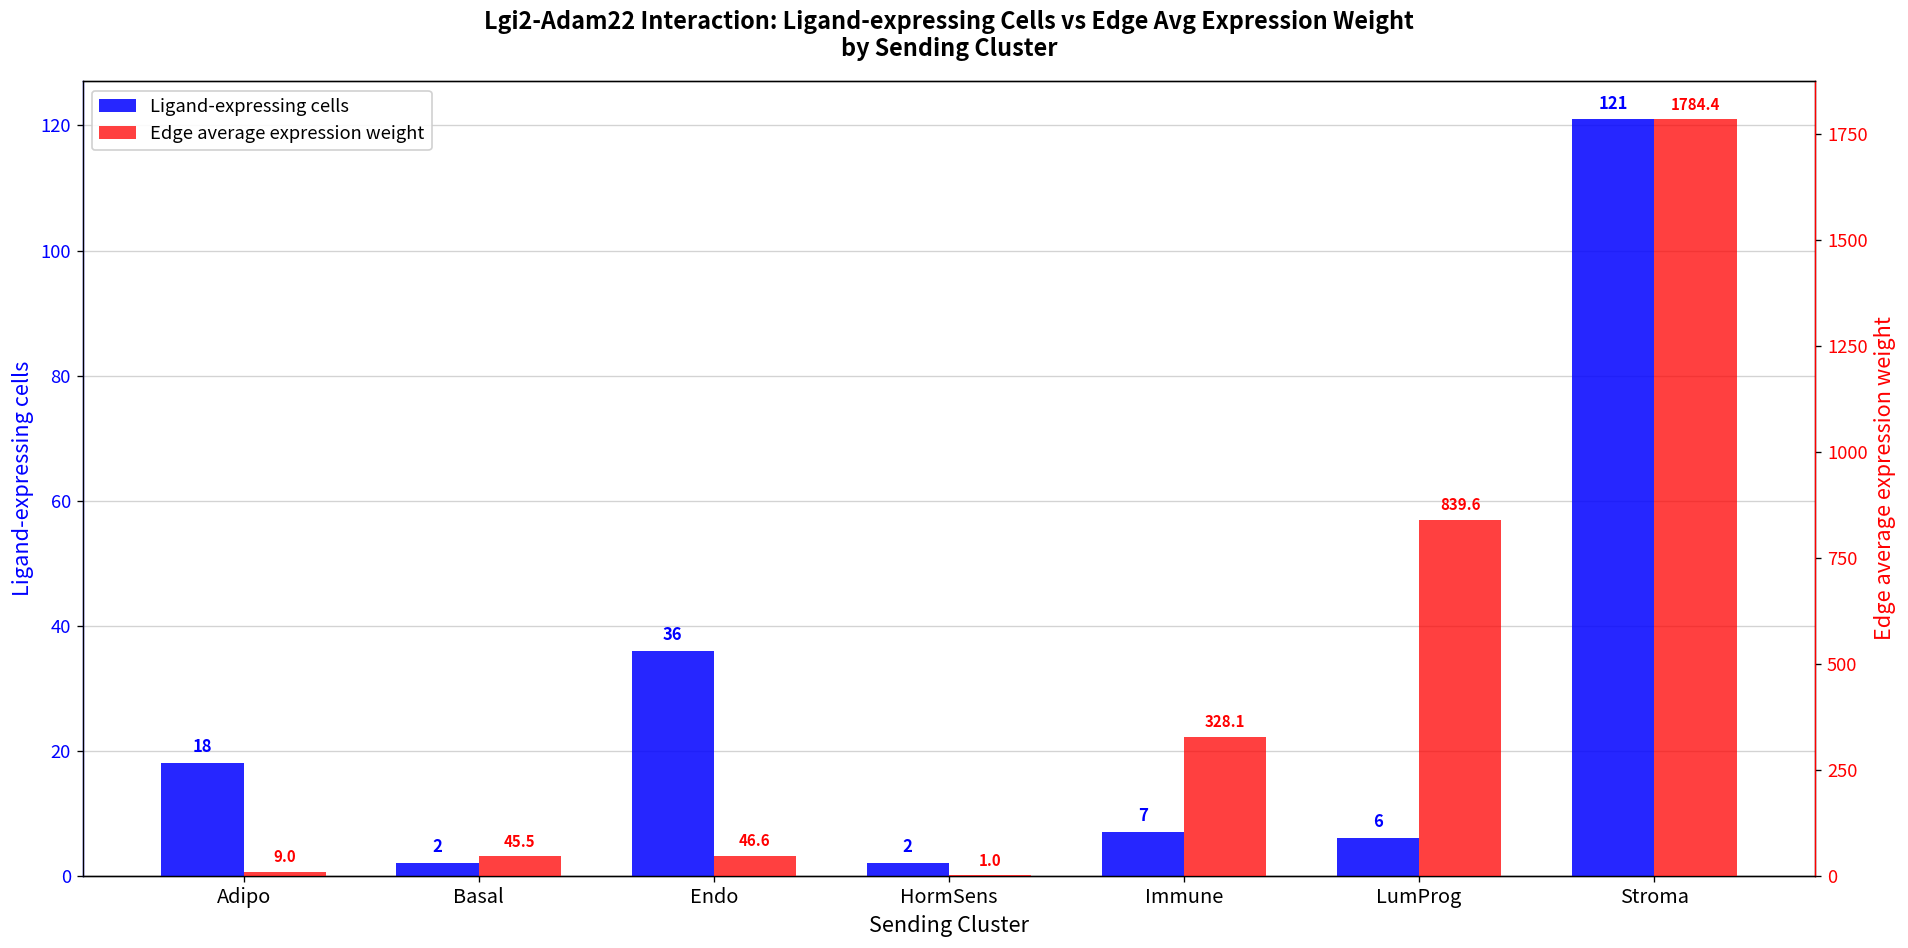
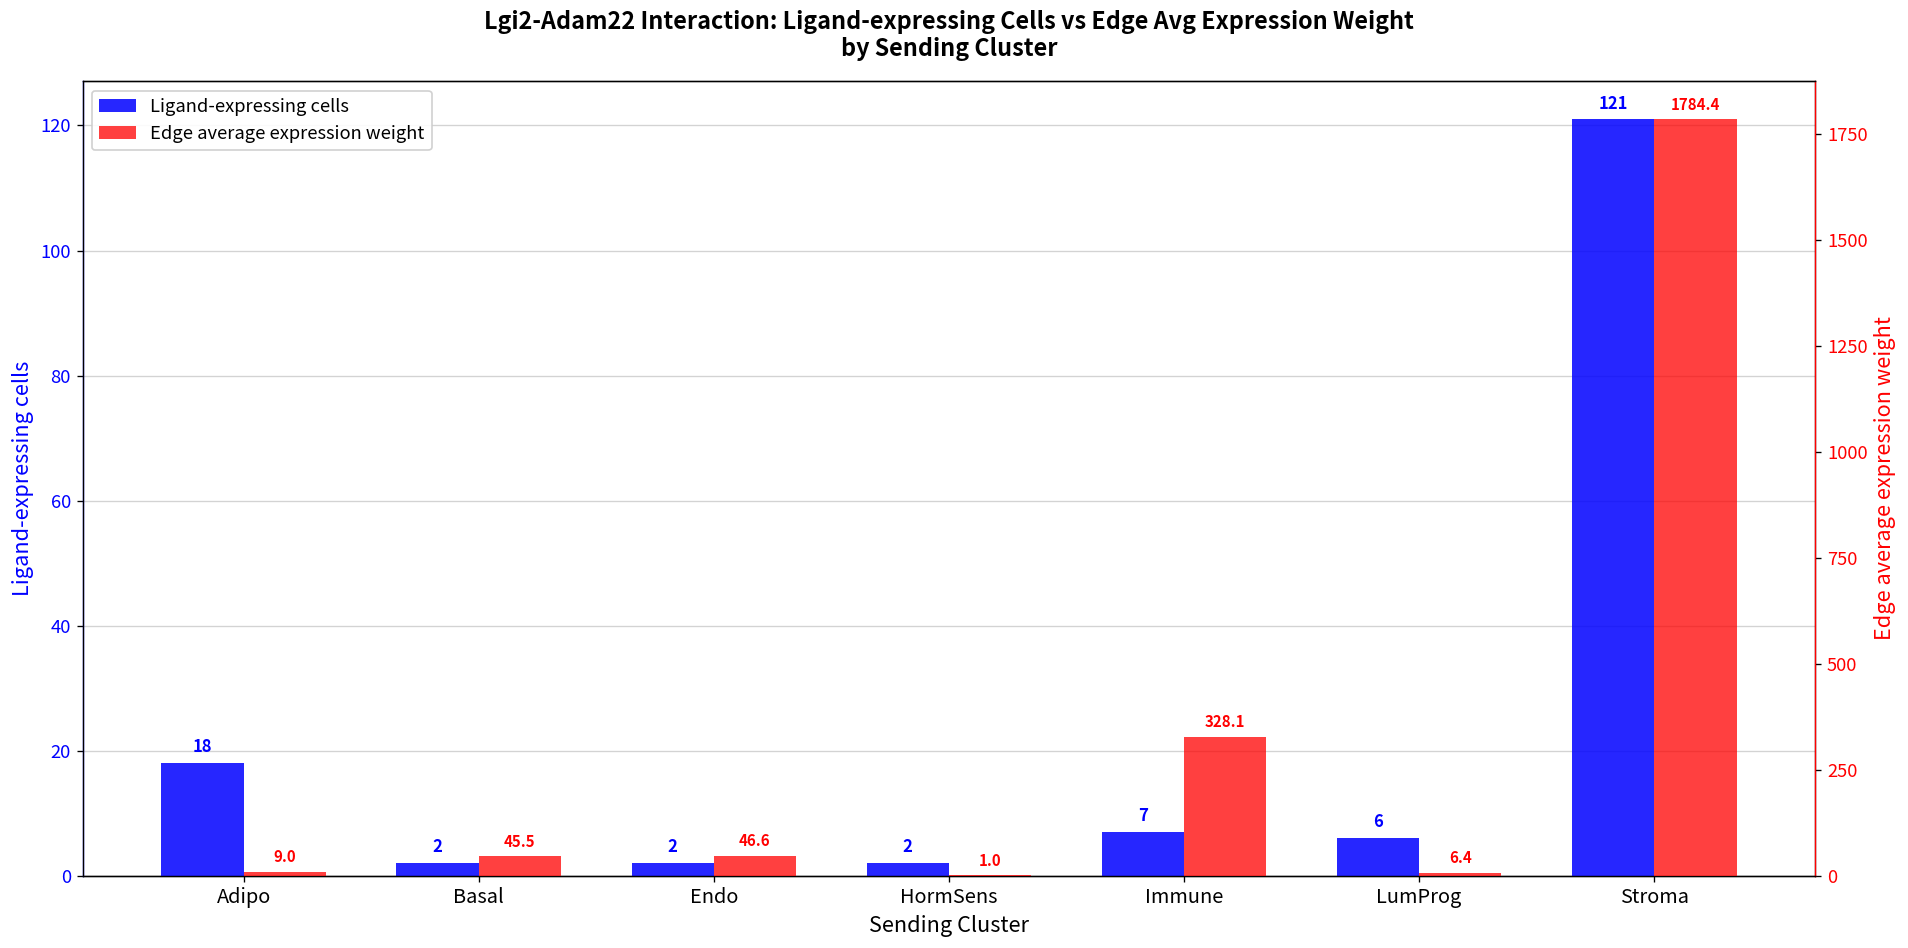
  {
    "Ligand-expressing cells": {
      "Adipo": 18,
      "Basal": 2,
-     "Endo": 36,
+     "Endo": 2,
      "HormSens": 2,
      "Immune": 7,
      "LumProg": 6,
      "Stroma": 121
    },
    "Edge average expression weight": {
      "Adipo": 9.0,
      "Basal": 45.5,
      "Endo": 46.6,
      "HormSens": 1.0,
      "Immune": 328.1,
-     "LumProg": 839.6,
+     "LumProg": 6.4,
      "Stroma": 1784.4
    }
  }
